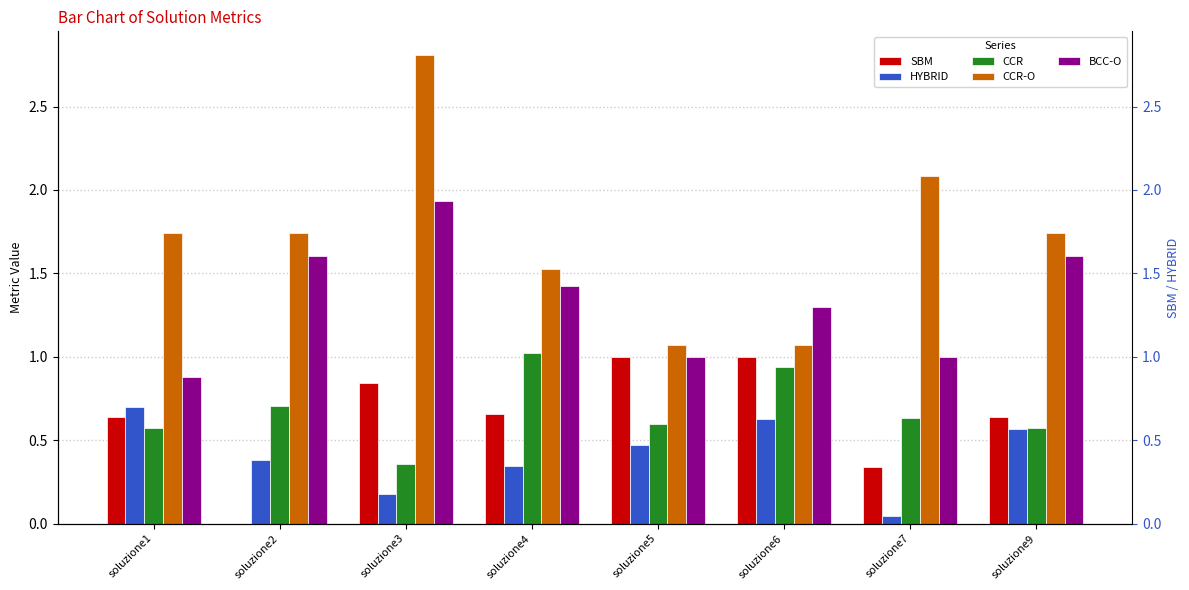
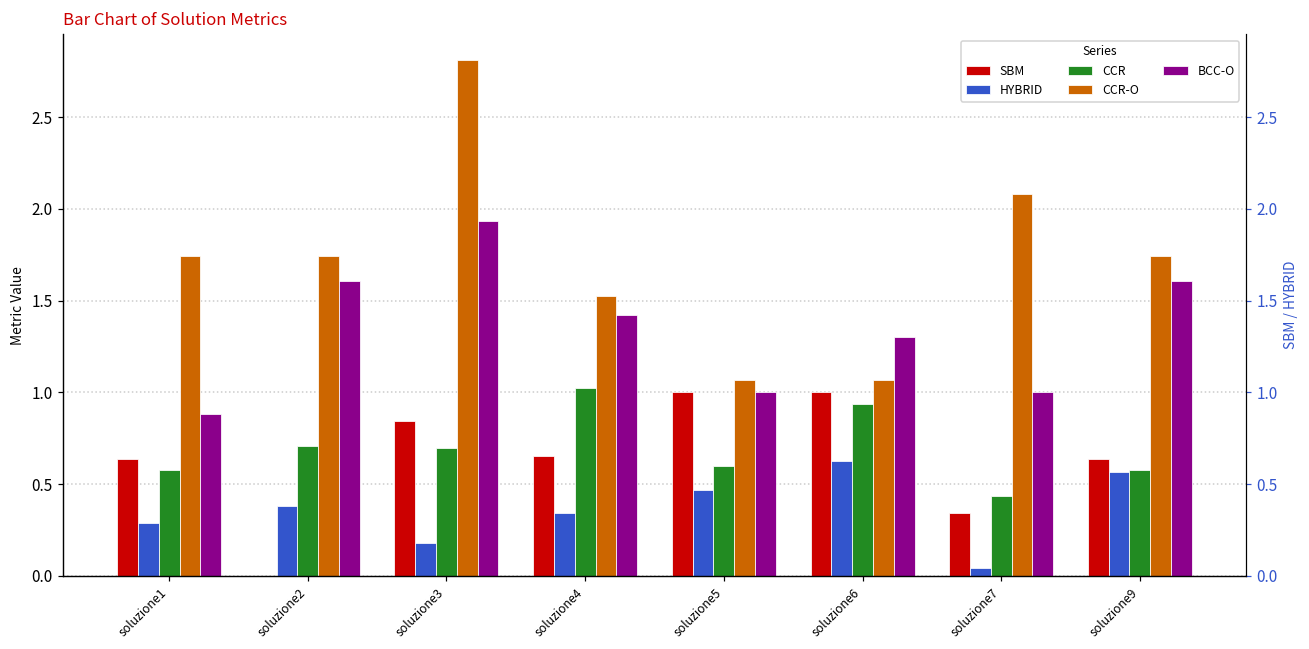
  {
    "SBM": {
      "soluzione1": 0.64,
      "soluzione3": 0.84,
      "soluzione4": 0.65,
      "soluzione5": 1.00,
      "soluzione6": 1.00,
      "soluzione7": 0.34,
      "soluzione9": 0.64
    },
    "HYBRID": {
-     "soluzione1": 0.70,
+     "soluzione1": 0.29,
      "soluzione2": 0.38,
      "soluzione3": 0.18,
      "soluzione4": 0.34,
      "soluzione5": 0.47,
      "soluzione6": 0.62,
      "soluzione7": 0.04,
      "soluzione9": 0.57
    },
    "CCR": {
      "soluzione1": 0.57,
      "soluzione2": 0.71,
-     "soluzione3": 0.36,
+     "soluzione3": 0.70,
      "soluzione4": 1.02,
      "soluzione5": 0.60,
      "soluzione6": 0.94,
-     "soluzione7": 0.63,
+     "soluzione7": 0.43,
      "soluzione9": 0.57
    },
    "CCR-O": {
      "soluzione1": 1.74,
      "soluzione2": 1.74,
      "soluzione3": 2.81,
      "soluzione4": 1.53,
      "soluzione5": 1.07,
      "soluzione6": 1.07,
      "soluzione7": 2.08,
      "soluzione9": 1.74
    },
    "BCC-O": {
      "soluzione1": 0.88,
      "soluzione2": 1.61,
      "soluzione3": 1.93,
      "soluzione4": 1.42,
      "soluzione5": 1.00,
      "soluzione6": 1.30,
      "soluzione7": 1.00,
      "soluzione9": 1.61
    }
  }
